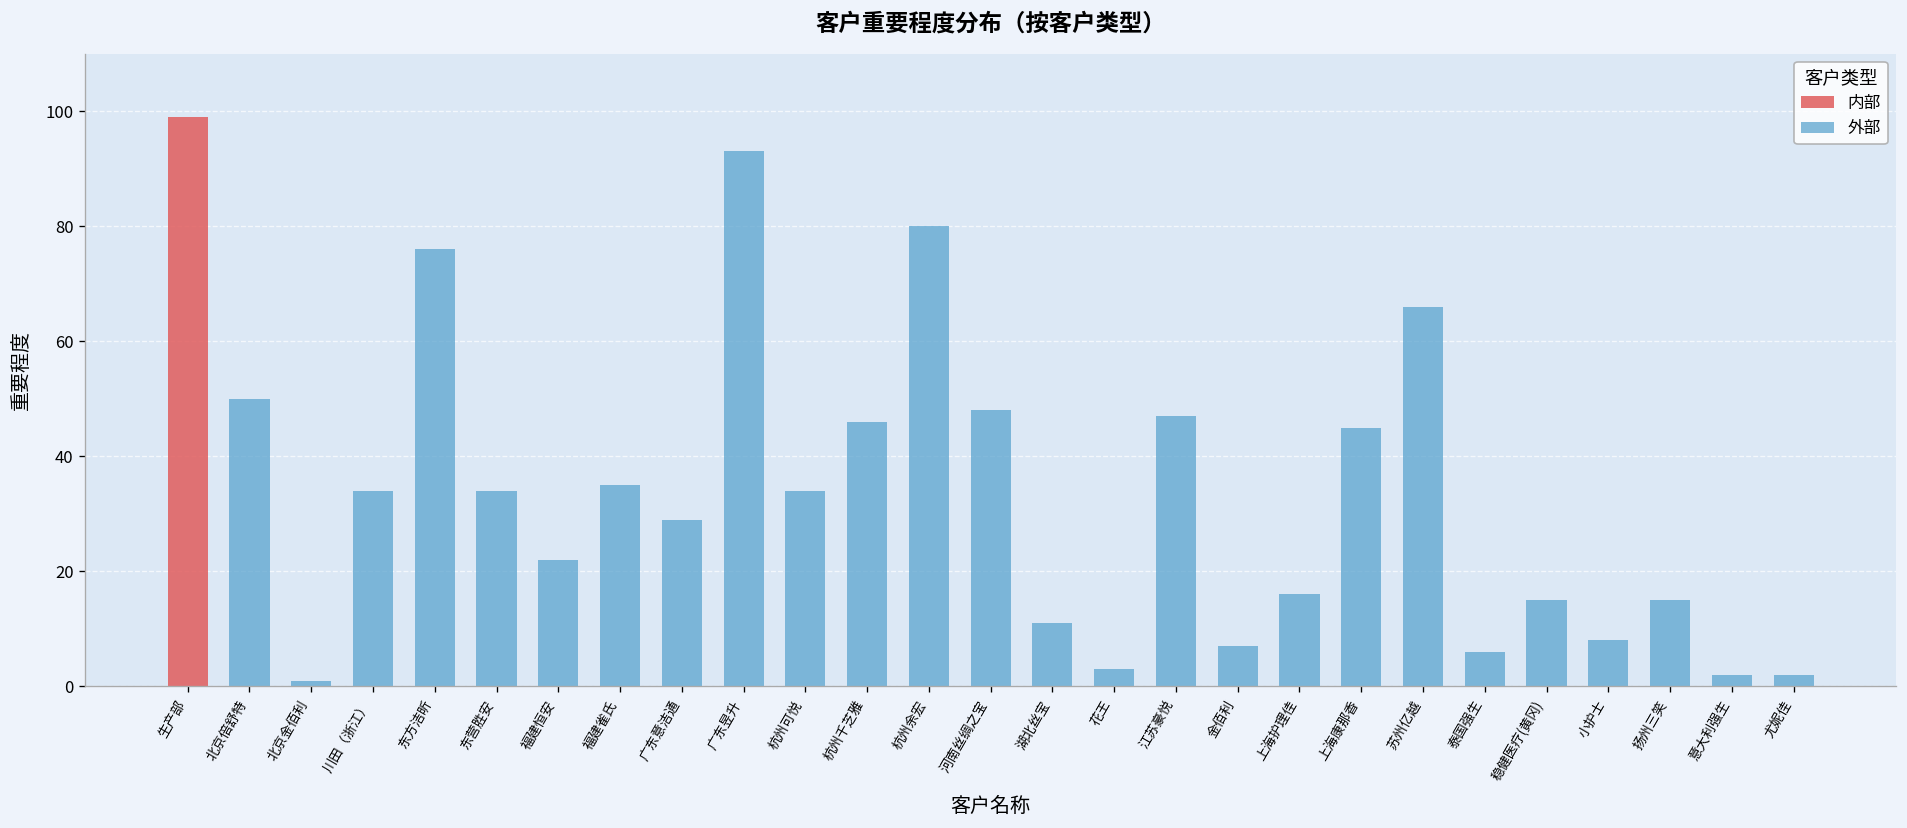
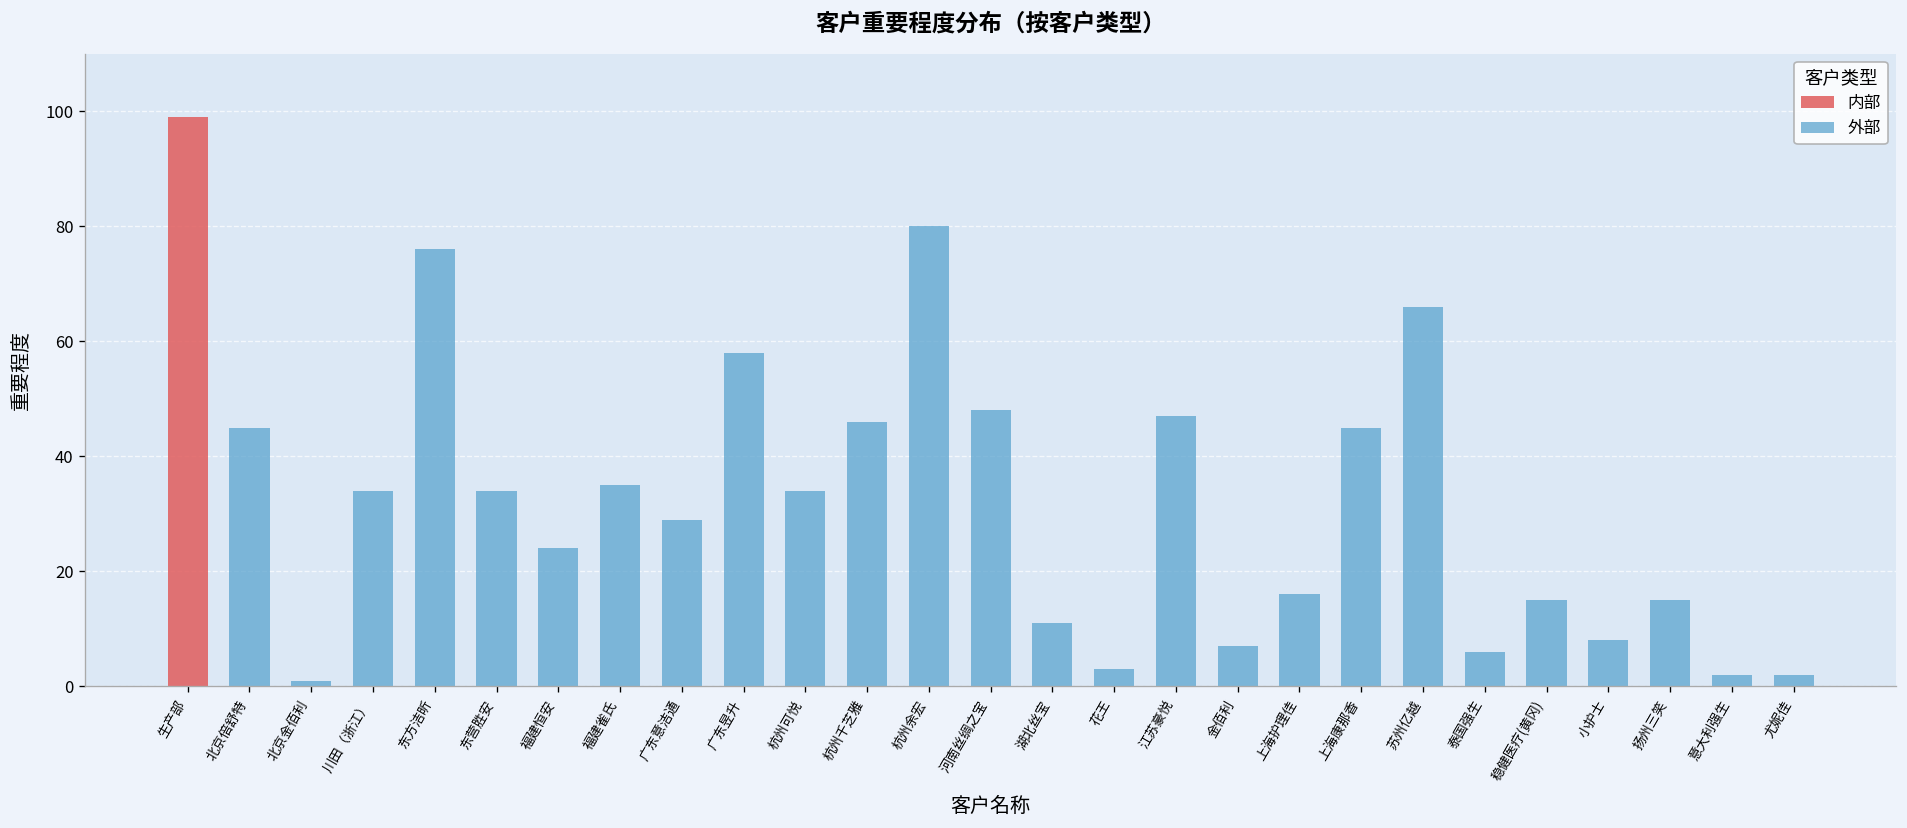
  {
    "内部": {
      "生产部": 99
    },
    "外部": {
-     "北京倍舒特": 50,
+     "北京倍舒特": 45,
      "北京金佰利": 1,
      "川田（浙江）": 34,
      "东方洁昕": 76,
      "东营胜安": 34,
-     "福建恒安": 22,
+     "福建恒安": 24,
      "福建雀氏": 35,
      "广东意洁通": 29,
-     "广东昱升": 93,
+     "广东昱升": 58,
      "杭州可悦": 34,
      "杭州千芝雅": 46,
      "杭州余宏": 80,
      "河南丝绸之宝": 48,
      "湖北丝宝": 11,
      "花王": 3,
      "江苏豪悦": 47,
      "金佰利": 7,
      "上海护理佳": 16,
      "上海康那香": 45,
      "苏州亿越": 66,
      "泰国强生": 6,
      "稳健医疗(黄冈)": 15,
      "小护士": 8,
      "扬州三笑": 15,
      "意大利强生": 2,
      "尤妮佳": 2
    }
  }
